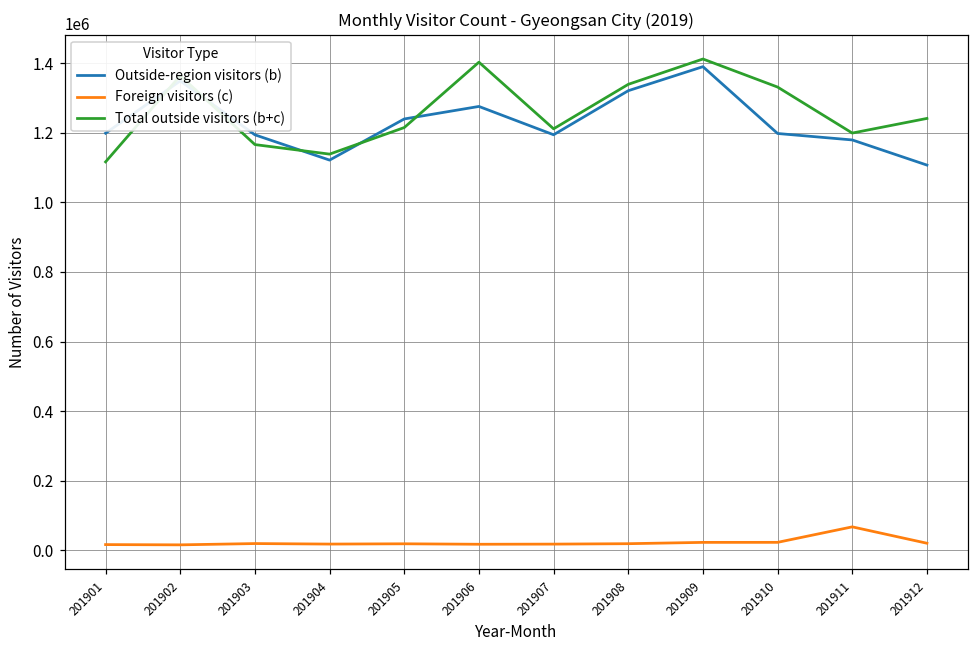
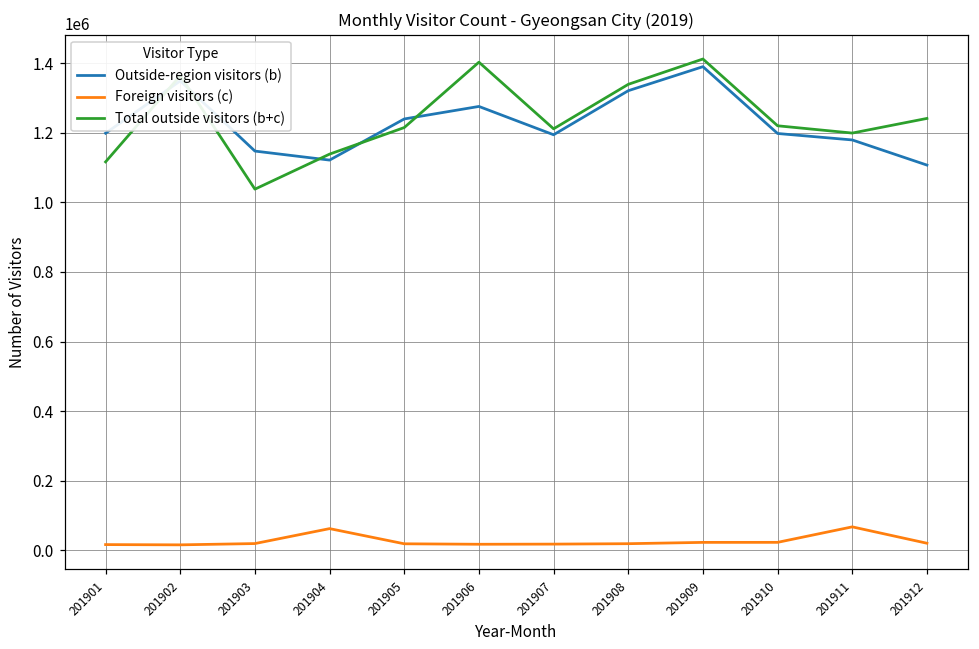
  {
    "Outside-region visitors (b)": {
      "201901": 1200000,
-     "201903": 1190000,
+     "201903": 1150000,
      "201904": 1120000,
      "201905": 1240000,
      "201906": 1280000,
      "201907": 1190000,
      "201908": 1320000,
      "201909": 1390000,
      "201910": 1200000,
      "201911": 1180000,
      "201912": 1110000
    },
    "Foreign visitors (c)": {
      "201901": 20000,
      "201902": 10000,
      "201903": 20000,
-     "201904": 20000,
+     "201904": 60000,
      "201905": 20000,
      "201906": 20000,
      "201907": 20000,
      "201908": 20000,
      "201909": 20000,
      "201910": 20000,
      "201911": 70000,
      "201912": 20000
    },
    "Total outside visitors (b+c)": {
      "201901": 1120000,
-     "201903": 1170000,
+     "201903": 1040000,
      "201904": 1140000,
      "201905": 1220000,
      "201906": 1400000,
      "201907": 1210000,
      "201908": 1340000,
      "201909": 1410000,
-     "201910": 1330000,
+     "201910": 1220000,
      "201911": 1200000,
      "201912": 1240000
    }
  }
